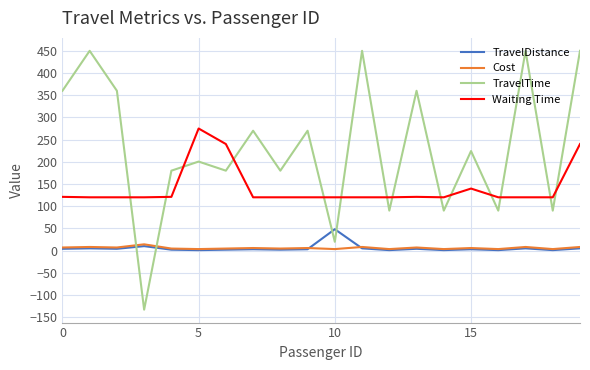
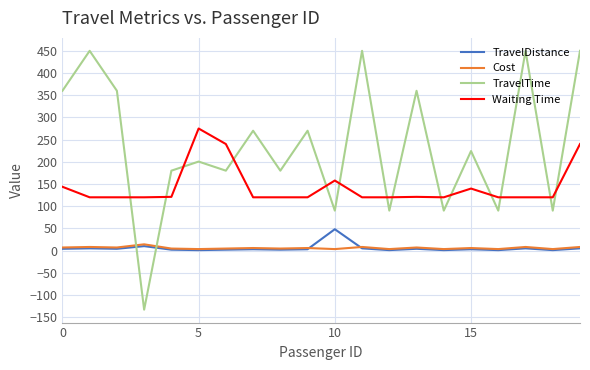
  {
    "TravelDistance": {
      "10": 50
    },
    "Cost": {
      "10": 0
    },
    "TravelTime": {
      "0": 360,
      "5": 200,
-     "10": 20,
+     "10": 90,
      "15": 220
    },
    "Waiting Time": {
-     "0": 120,
+     "0": 140,
      "5": 280,
-     "10": 120,
+     "10": 160,
      "15": 140
    }
  }
